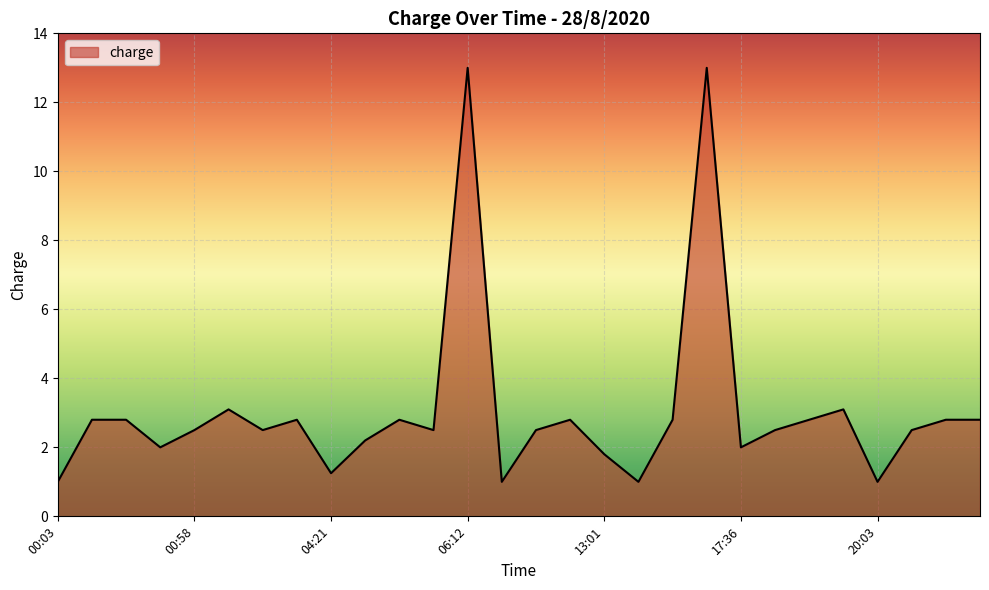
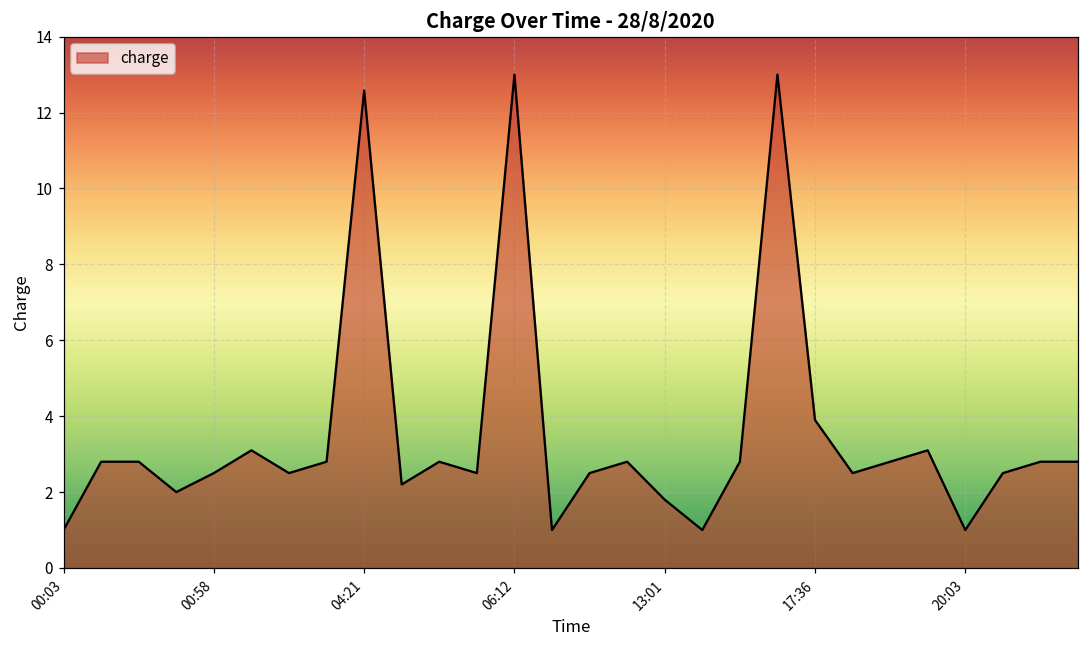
  {
    "00:03": 1.0,
    "00:58": 2.5,
-   "04:21": 1.3,
+   "04:21": 12.6,
    "06:12": 13.0,
    "13:01": 1.8,
-   "17:36": 2.0,
+   "17:36": 3.9,
    "20:03": 1.0
  }
